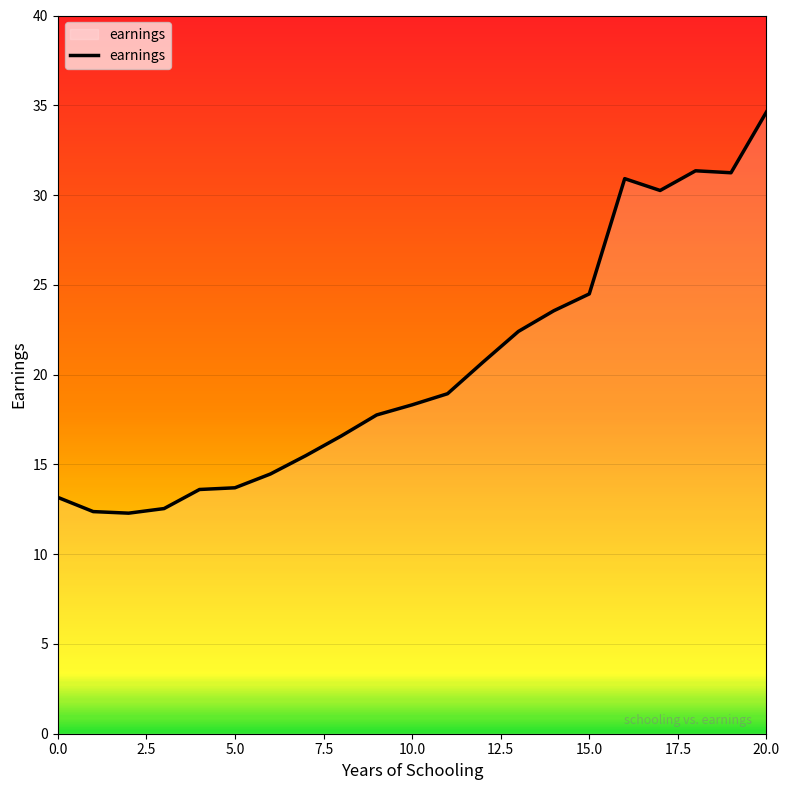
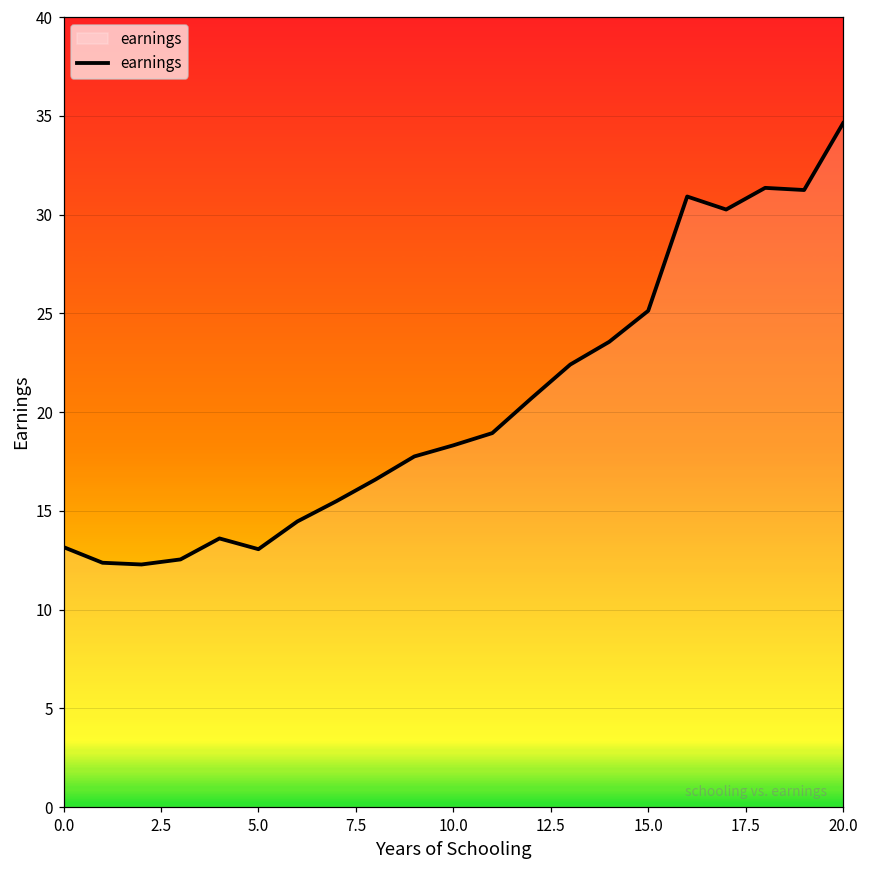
  {
    "0.0": 13.2,
-   "5.0": 13.7,
+   "5.0": 13.1,
    "10.0": 18.3,
-   "15.0": 24.5,
+   "15.0": 25.1,
    "20.0": 34.6
  }
